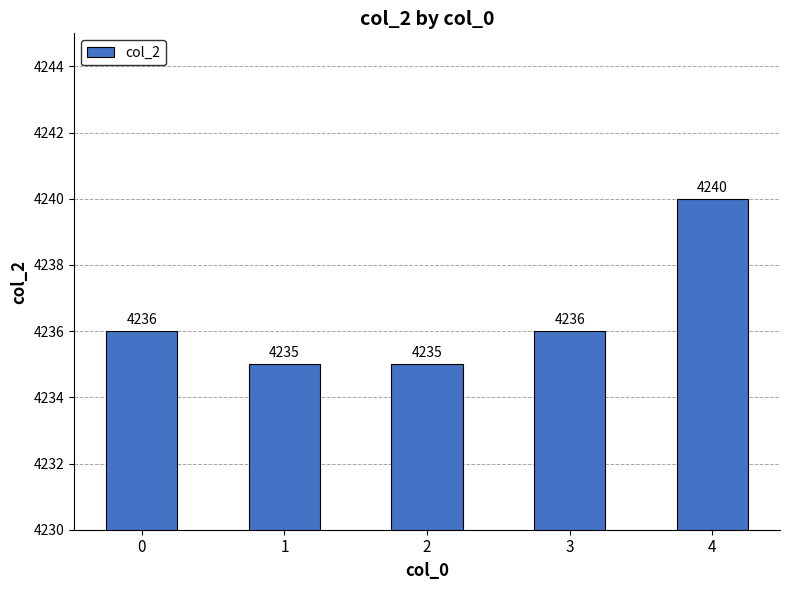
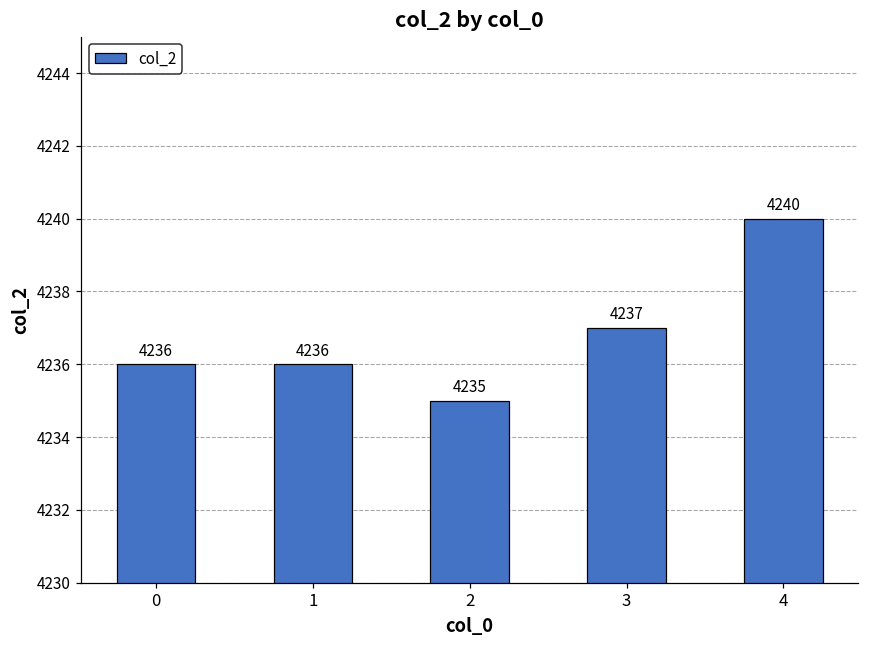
  {
    "0": 4236,
-   "1": 4235,
+   "1": 4236,
    "2": 4235,
-   "3": 4236,
+   "3": 4237,
    "4": 4240
  }
